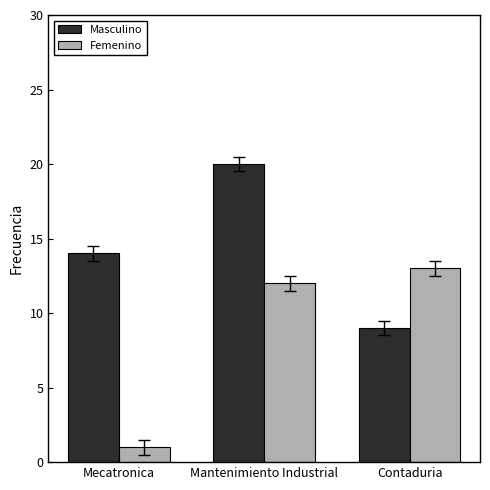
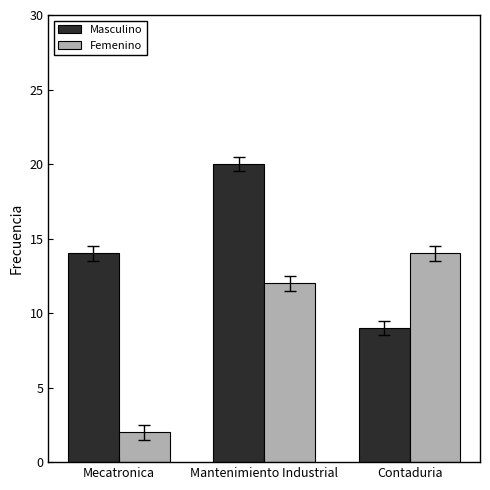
  {
    "Masculino": {
      "Mecatronica": 14,
      "Mantenimiento Industrial": 20,
      "Contaduria": 9
    },
    "Femenino": {
-     "Mecatronica": 1,
+     "Mecatronica": 2,
      "Mantenimiento Industrial": 12,
-     "Contaduria": 13
+     "Contaduria": 14
    }
  }
